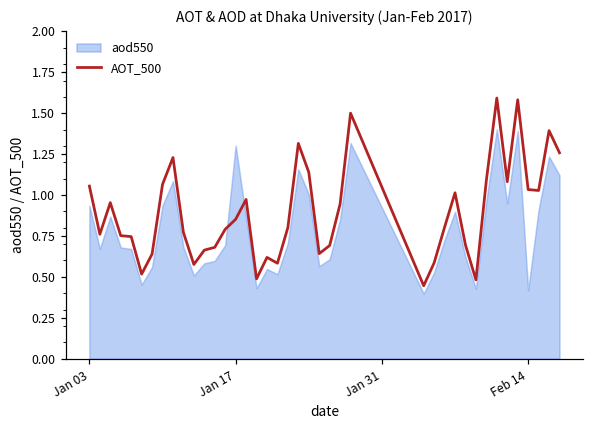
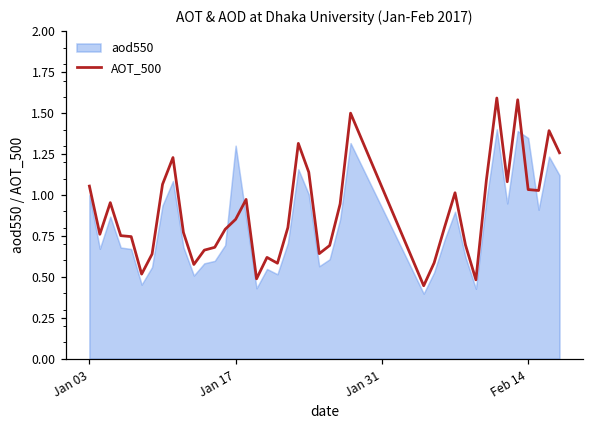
  {
    "aod550": {
-     "Jan 03": 0.93,
+     "Jan 03": 1.00,
      "Jan 17": 1.30,
-     "Feb 14": 0.42
+     "Feb 14": 1.35
    },
    "AOT_500": {
      "Jan 03": 1.05,
      "Jan 17": 0.85,
      "Feb 14": 1.03
    }
  }
